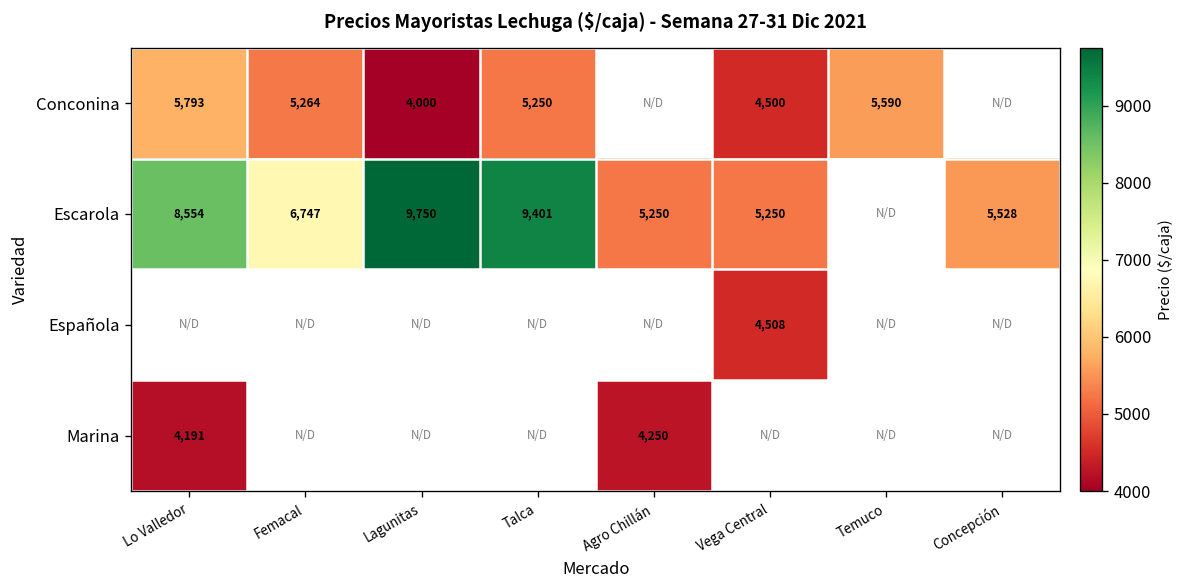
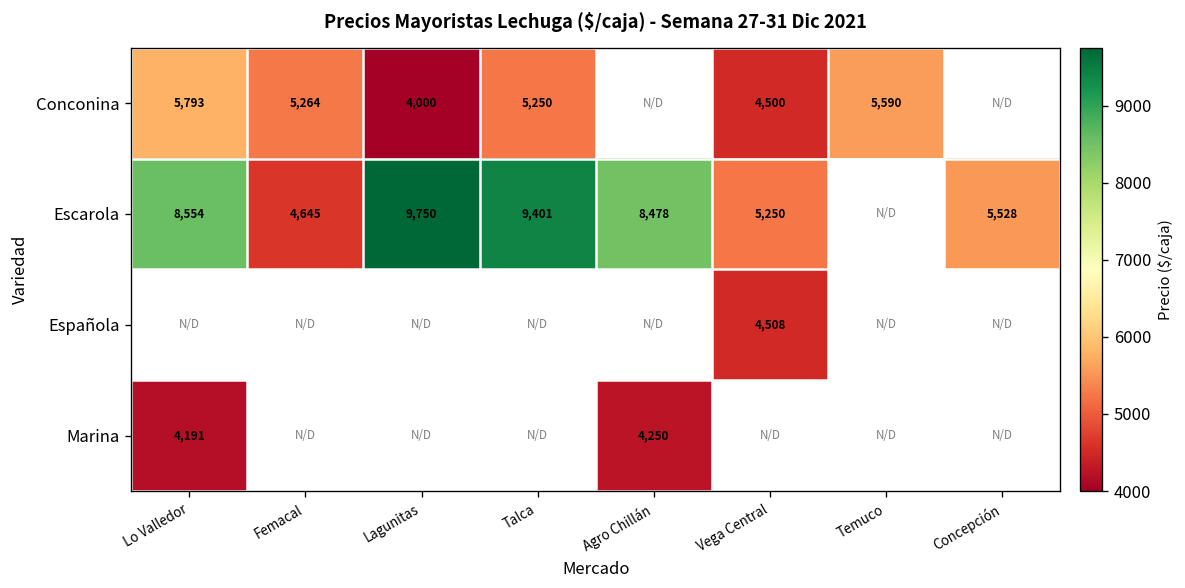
  {
    "Conconina": {
      "Lo Valledor": "5,793",
      "Femacal": "5,264",
      "Lagunitas": "4,000",
      "Talca": "5,250",
      "Vega Central": "4,500",
      "Temuco": "5,590"
    },
    "Escarola": {
      "Lo Valledor": "8,554",
-     "Femacal": "6,747",
+     "Femacal": "4,645",
      "Lagunitas": "9,750",
      "Talca": "9,401",
-     "Agro Chillán": "5,250",
+     "Agro Chillán": "8,478",
      "Vega Central": "5,250",
      "Concepción": "5,528"
    },
    "Española": {
      "Vega Central": "4,508"
    },
    "Marina": {
      "Lo Valledor": "4,191",
      "Agro Chillán": "4,250"
    }
  }
